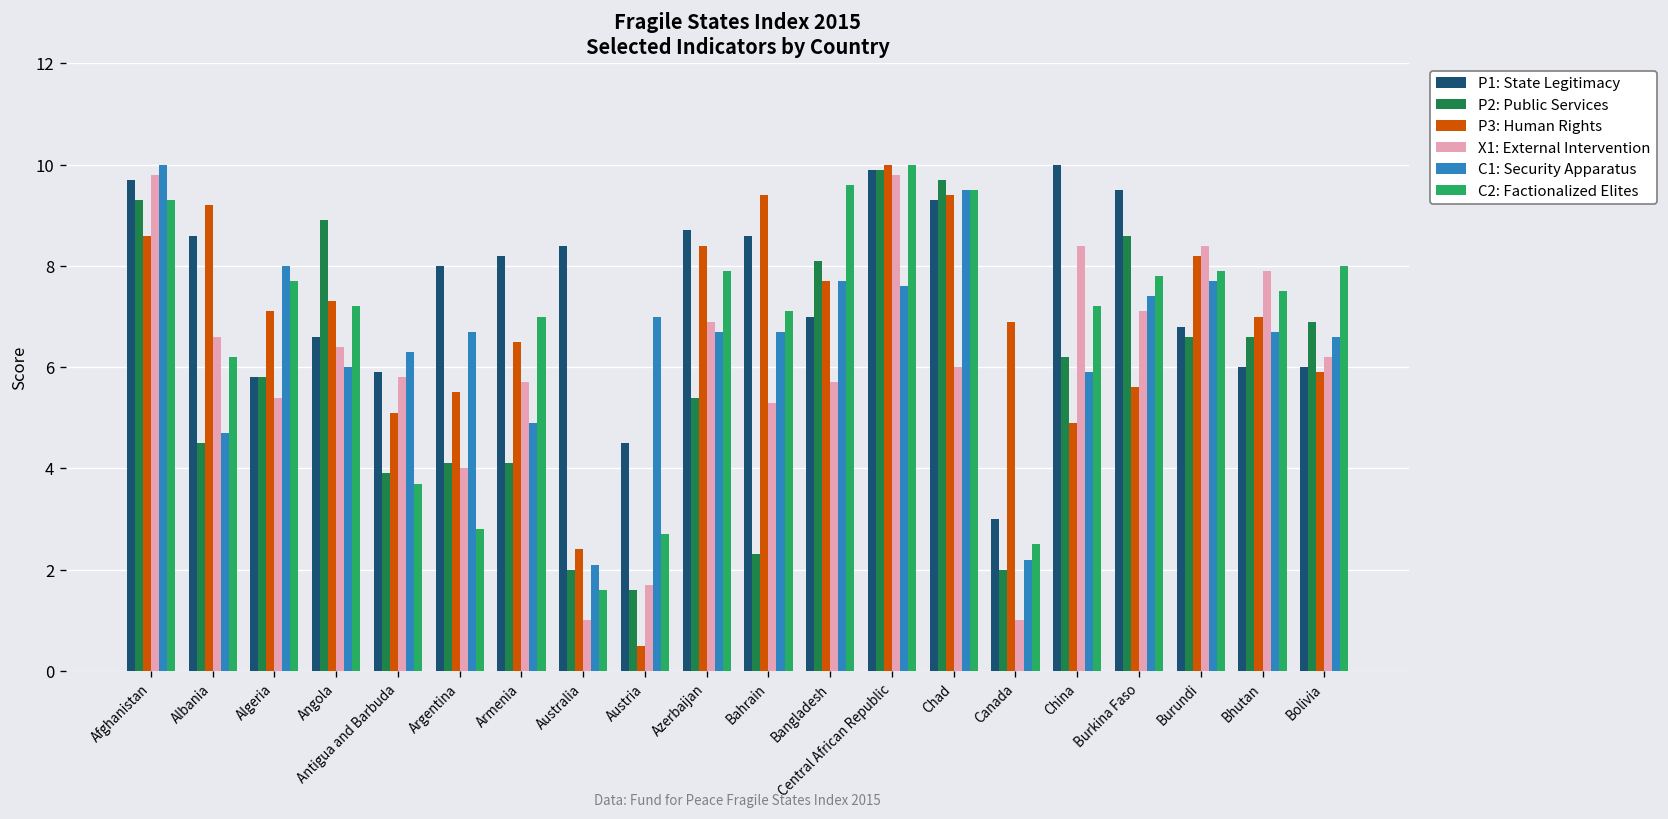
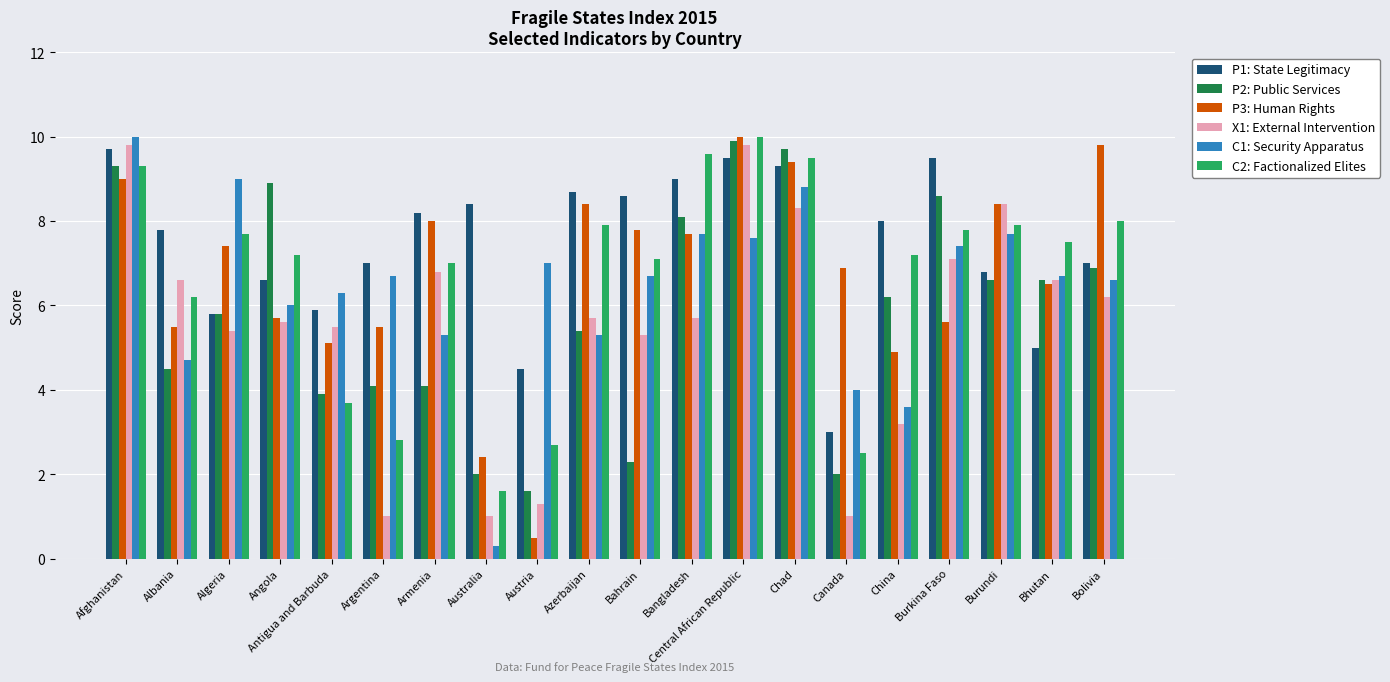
  {
    "P1: State Legitimacy": {
      "Afghanistan": 9.7,
-     "Albania": 8.6,
+     "Albania": 7.8,
      "Algeria": 5.8,
      "Angola": 6.6,
      "Antigua and Barbuda": 5.9,
-     "Argentina": 8,
+     "Argentina": 7,
      "Armenia": 8.2,
      "Australia": 8.4,
      "Austria": 4.5,
      "Azerbaijan": 8.7,
      "Bahrain": 8.6,
-     "Bangladesh": 7,
-     "Central African Republic": 9.9,
+     "Bangladesh": 9,
+     "Central African Republic": 9.5,
      "Chad": 9.3,
      "Canada": 3.0,
-     "China": 10,
+     "China": 8,
      "Burkina Faso": 9.5,
      "Burundi": 6.8,
-     "Bhutan": 6,
-     "Bolivia": 6
+     "Bhutan": 5,
+     "Bolivia": 7
    },
    "P3: Human Rights": {
-     "Afghanistan": 8.6,
-     "Albania": 9.2,
-     "Algeria": 7.1,
-     "Angola": 7.3,
+     "Afghanistan": 9.0,
+     "Albania": 5.5,
+     "Algeria": 7.4,
+     "Angola": 5.7,
      "Antigua and Barbuda": 5.1,
      "Argentina": 5.5,
-     "Armenia": 6.5,
+     "Armenia": 8.0,
      "Australia": 2.4,
      "Austria": 0.5,
      "Azerbaijan": 8.4,
-     "Bahrain": 9.4,
+     "Bahrain": 7.8,
      "Bangladesh": 7.7,
      "Central African Republic": 10.0,
      "Chad": 9.4,
      "Canada": 6.9,
      "China": 4.9,
      "Burkina Faso": 5.6,
-     "Burundi": 8.2,
-     "Bhutan": 7.0,
-     "Bolivia": 5.9
+     "Burundi": 8.4,
+     "Bhutan": 6.5,
+     "Bolivia": 9.8
    },
    "X1: External Intervention": {
      "Afghanistan": 9.8,
      "Albania": 6.6,
      "Algeria": 5.4,
-     "Angola": 6.4,
-     "Antigua and Barbuda": 5.8,
-     "Argentina": 4,
-     "Armenia": 5.7,
+     "Angola": 5.6,
+     "Antigua and Barbuda": 5.5,
+     "Argentina": 1,
+     "Armenia": 6.8,
      "Australia": 1.0,
-     "Austria": 1.7,
-     "Azerbaijan": 6.9,
+     "Austria": 1.3,
+     "Azerbaijan": 5.7,
      "Bahrain": 5.3,
      "Bangladesh": 5.7,
      "Central African Republic": 9.8,
-     "Chad": 6.0,
+     "Chad": 8.3,
      "Canada": 1.0,
-     "China": 8.4,
+     "China": 3.2,
      "Burkina Faso": 7.1,
      "Burundi": 8.4,
-     "Bhutan": 7.9,
+     "Bhutan": 6.6,
      "Bolivia": 6.2
    },
    "C1: Security Apparatus": {
      "Afghanistan": 10.0,
      "Albania": 4.7,
-     "Algeria": 8,
+     "Algeria": 9,
      "Angola": 6.0,
      "Antigua and Barbuda": 6.3,
      "Argentina": 6.7,
-     "Armenia": 4.9,
-     "Australia": 2.1,
+     "Armenia": 5.3,
+     "Australia": 0.3,
      "Austria": 7.0,
-     "Azerbaijan": 6.7,
+     "Azerbaijan": 5.3,
      "Bahrain": 6.7,
      "Bangladesh": 7.7,
      "Central African Republic": 7.6,
-     "Chad": 9.5,
-     "Canada": 2.2,
-     "China": 5.9,
+     "Chad": 8.8,
+     "Canada": 4.0,
+     "China": 3.6,
      "Burkina Faso": 7.4,
      "Burundi": 7.7,
      "Bhutan": 6.7,
      "Bolivia": 6.6
    }
  }
